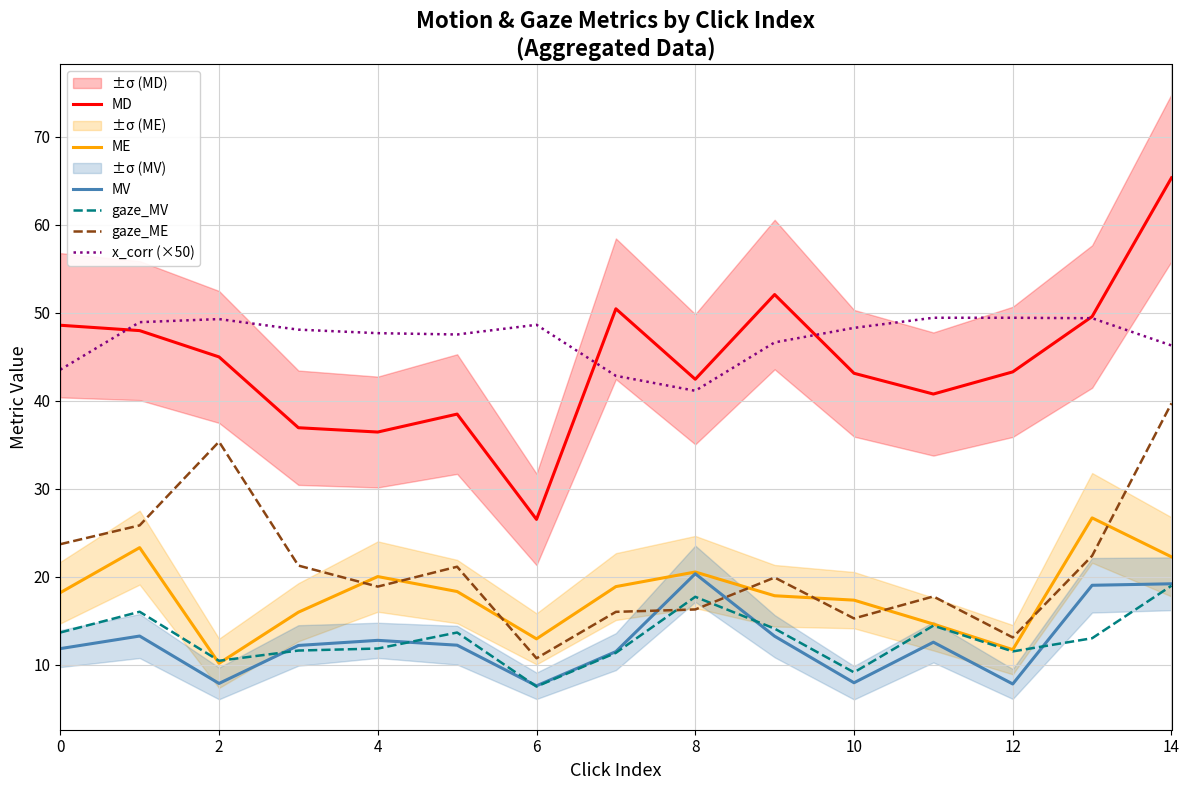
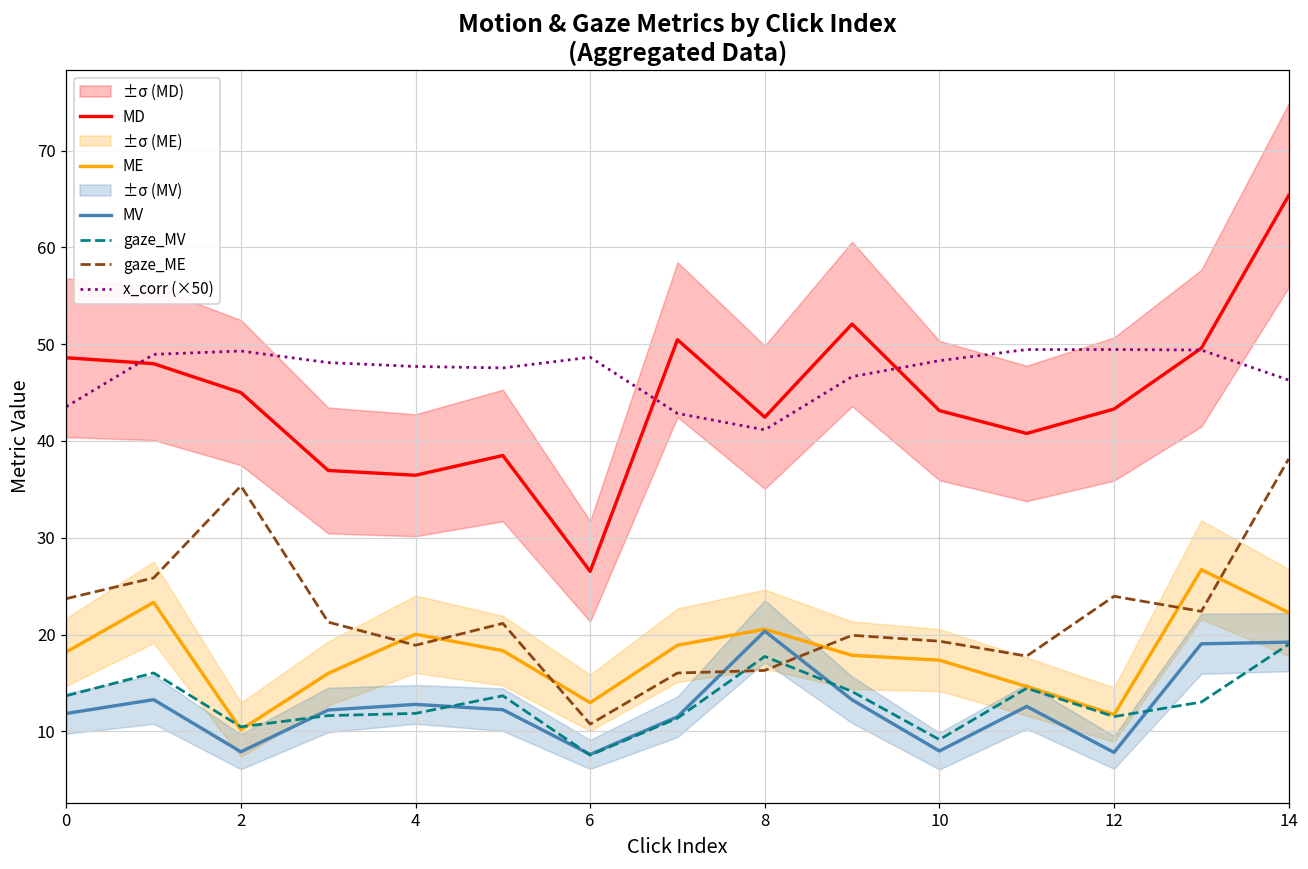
  {
    "gaze_MV": {
      "4": 12,
      "8": 18,
      "10": 9
    },
    "gaze_ME": {
      "0": 24,
      "2": 35,
      "4": 19,
      "6": 11,
      "8": 16,
-     "10": 15,
-     "12": 13,
-     "14": 40
+     "10": 19,
+     "12": 24,
+     "14": 38
    },
    "x_corr (×50)": {
      "0": 44,
      "2": 49,
      "4": 48,
      "6": 49,
      "8": 41,
      "10": 48,
      "12": 49,
      "14": 46
    }
  }
